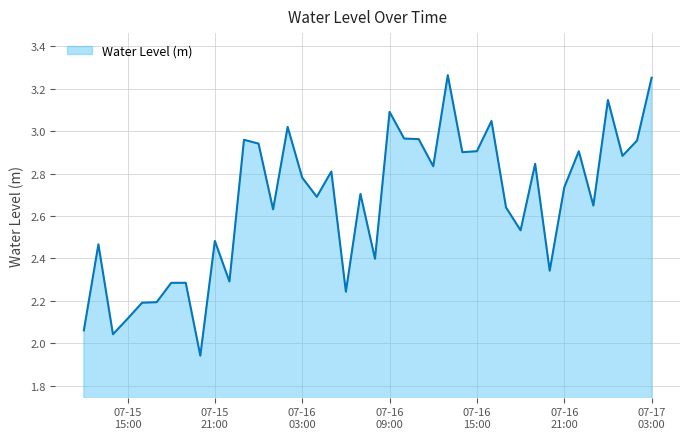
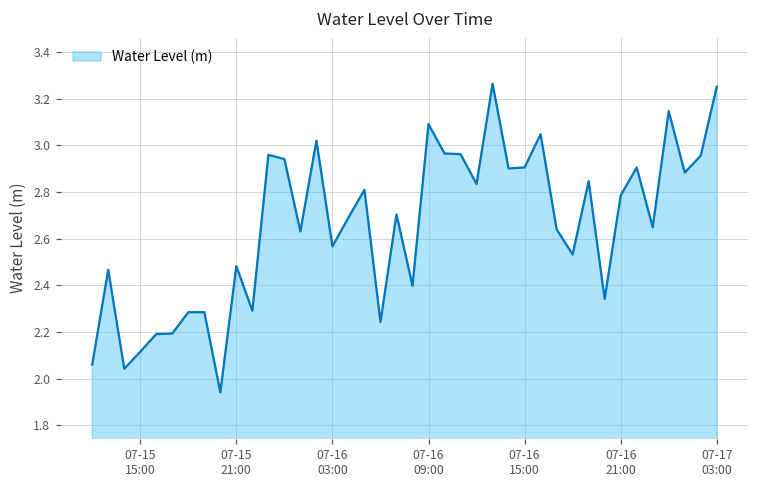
  {
    "07-15 15:00": 2.12,
    "07-15 21:00": 2.48,
-   "07-16 03:00": 2.78,
+   "07-16 03:00": 2.57,
    "07-16 09:00": 3.09,
    "07-16 15:00": 2.91,
-   "07-16 21:00": 2.73,
+   "07-16 21:00": 2.78,
    "07-17 03:00": 3.25
  }
